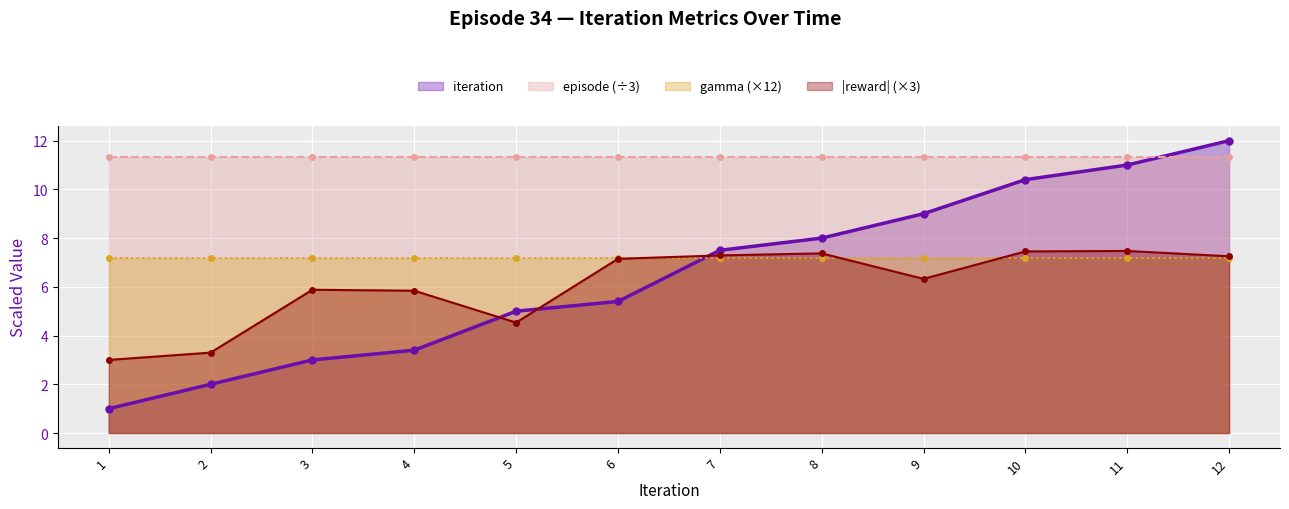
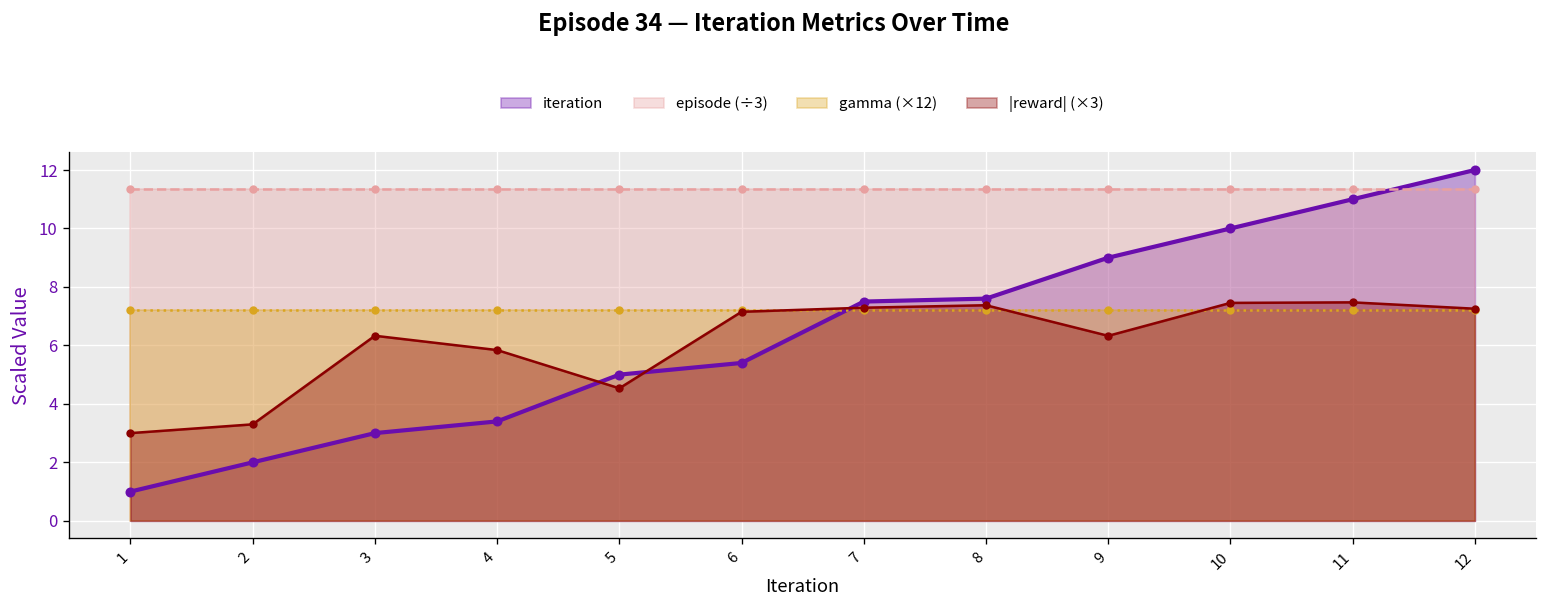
  {
    "iteration": {
      "1": 1.0,
      "2": 2.0,
      "3": 3.0,
      "4": 3.4,
      "5": 5.0,
      "6": 5.4,
      "7": 7.5,
-     "8": 8.0,
+     "8": 7.6,
      "9": 9.0,
-     "10": 10.4,
+     "10": 10.0,
      "11": 11.0,
      "12": 12.0
    },
    "episode (÷3)": {
      "1": 11.3,
      "2": 11.3,
      "3": 11.3,
      "4": 11.3,
      "5": 11.3,
      "6": 11.3,
      "7": 11.3,
      "8": 11.3,
      "9": 11.3,
      "10": 11.3,
      "11": 11.3,
      "12": 11.3
    },
    "gamma (×12)": {
      "1": 7.2,
      "2": 7.2,
      "3": 7.2,
      "4": 7.2,
      "5": 7.2,
      "8": 7.2,
      "9": 7.2,
      "10": 7.2,
      "11": 7.2
    },
    "|reward| (×3)": {
      "1": 3.0,
      "2": 3.3,
-     "3": 5.9,
+     "3": 6.3,
      "4": 5.8,
      "5": 4.5,
      "8": 7.4,
      "9": 6.3,
      "10": 7.5,
      "11": 7.5
    }
  }
